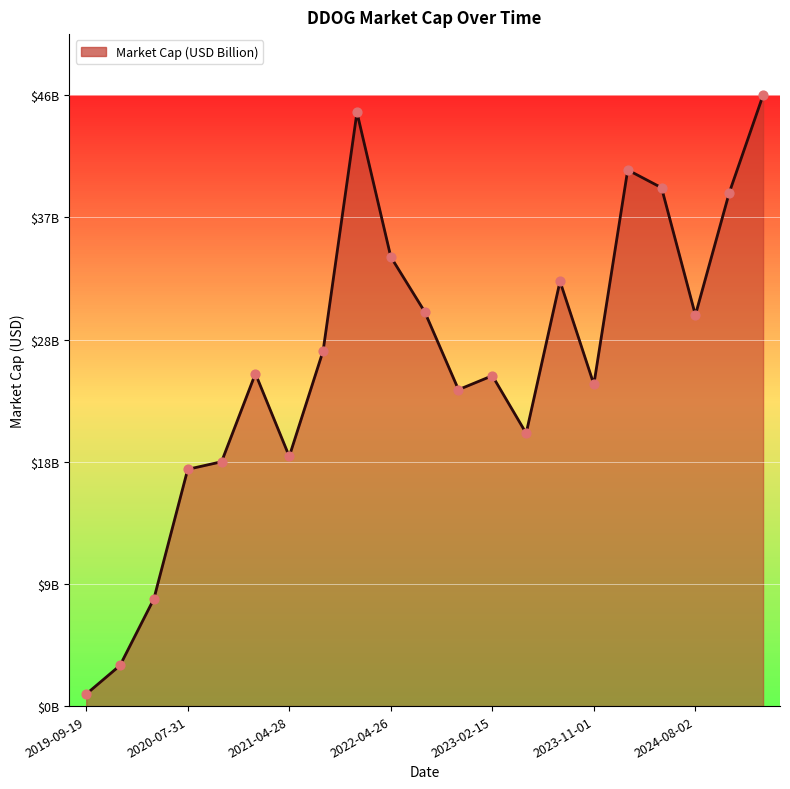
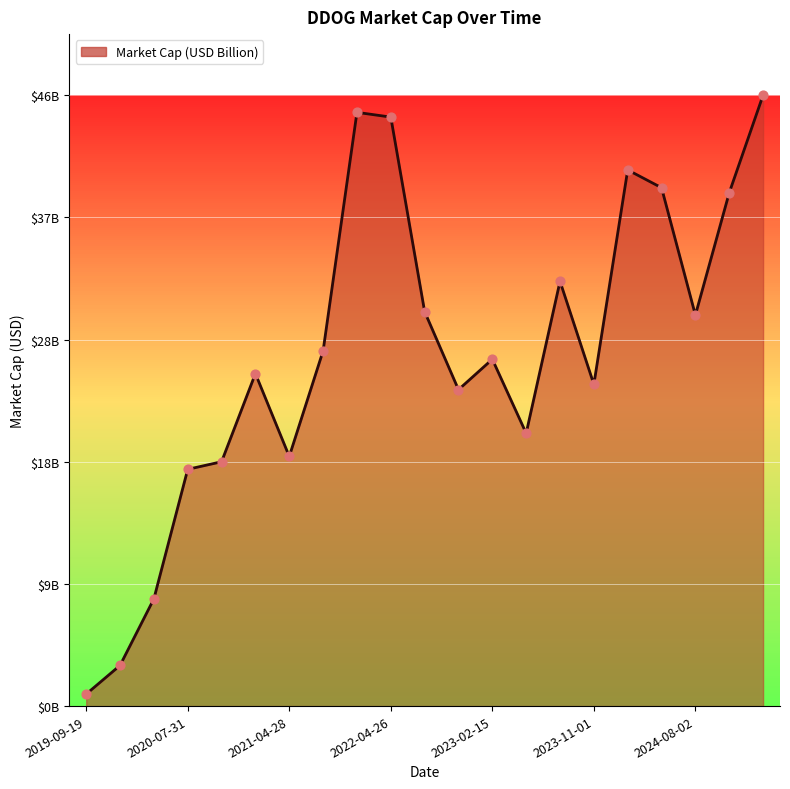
  {
    "2019-09-19": "$900000000",
    "2020-07-31": "$17800000000",
    "2021-04-28": "$18800000000",
-   "2022-04-26": "$33800000000",
-   "2023-02-15": "$24900000000",
+   "2022-04-26": "$44400000000",
+   "2023-02-15": "$26100000000",
    "2023-11-01": "$24200000000",
    "2024-08-02": "$29400000000"
  }
